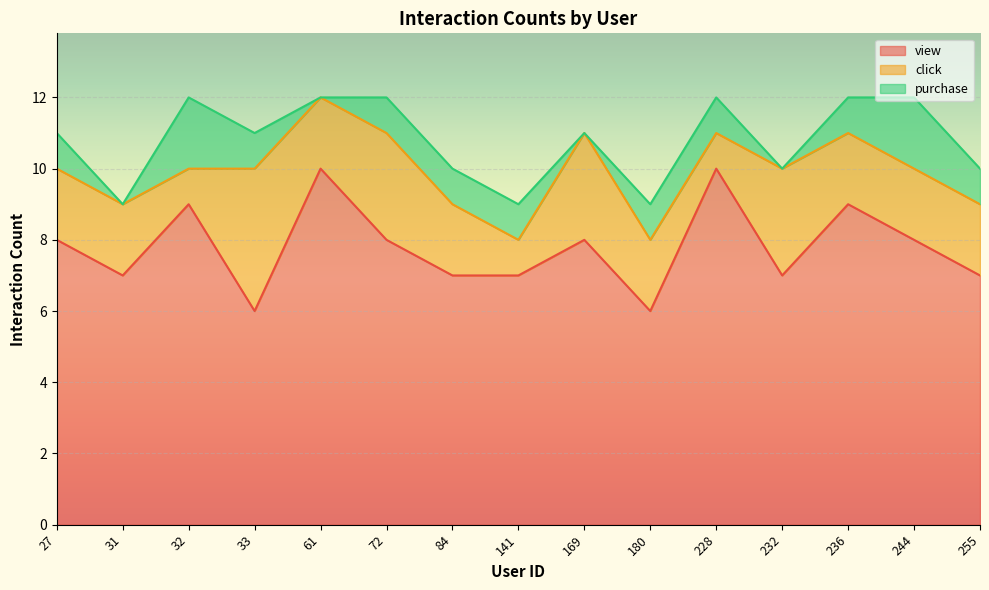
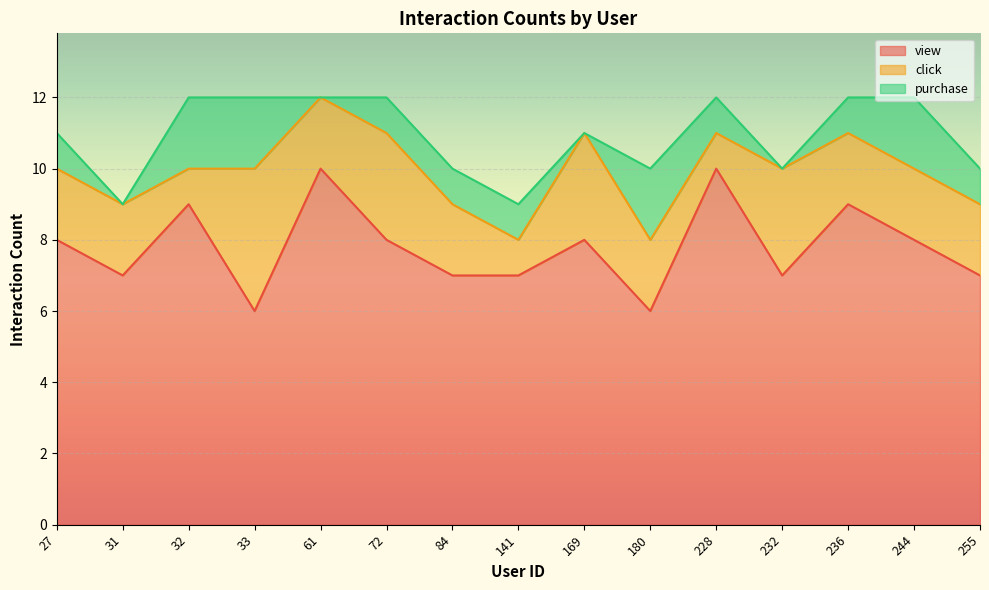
  {
    "view": {
      "27": 8,
      "31": 7,
      "32": 9,
      "33": 6,
      "61": 10,
      "72": 8,
      "84": 7,
      "141": 7,
      "169": 8,
      "180": 6,
      "228": 10,
      "232": 7,
      "236": 9,
      "244": 8,
      "255": 7
    },
    "click": {
      "27": 2,
      "32": 1,
      "33": 4,
      "72": 3,
      "84": 2,
      "141": 1,
      "180": 2,
      "228": 1,
      "236": 2,
      "244": 2,
      "255": 2
    },
    "purchase": {
      "27": 1,
      "32": 2,
-     "33": 1,
+     "33": 2,
      "72": 1,
      "84": 1,
      "141": 1,
-     "180": 1,
+     "180": 2,
      "228": 1,
      "236": 1,
      "255": 1
    }
  }
